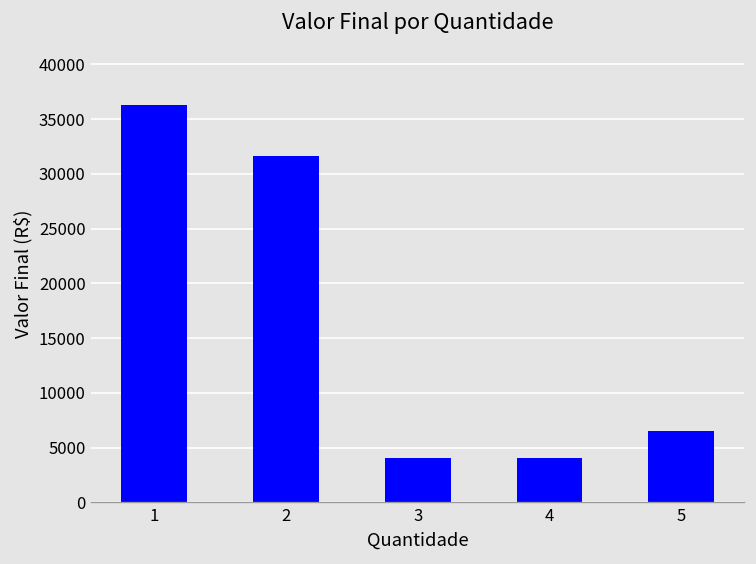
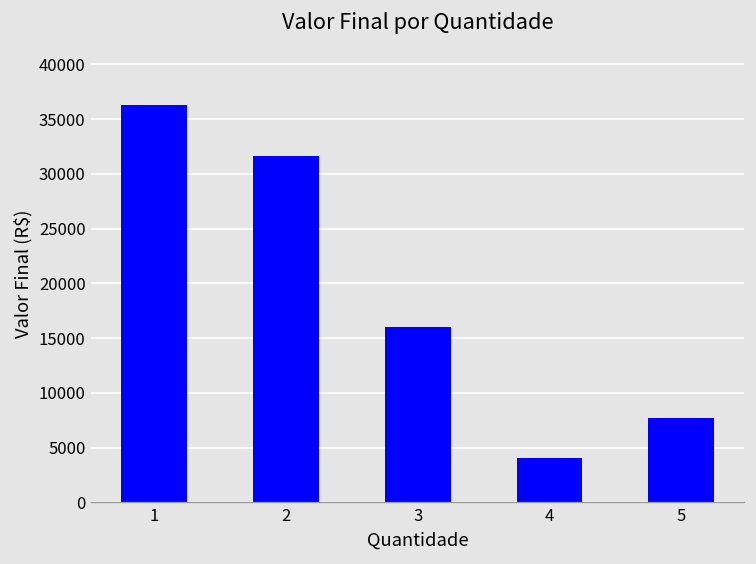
  {
    "1": 36000,
    "2": 32000,
-   "3": 4000,
+   "3": 16000,
    "4": 4000,
-   "5": 7000
+   "5": 8000
  }
